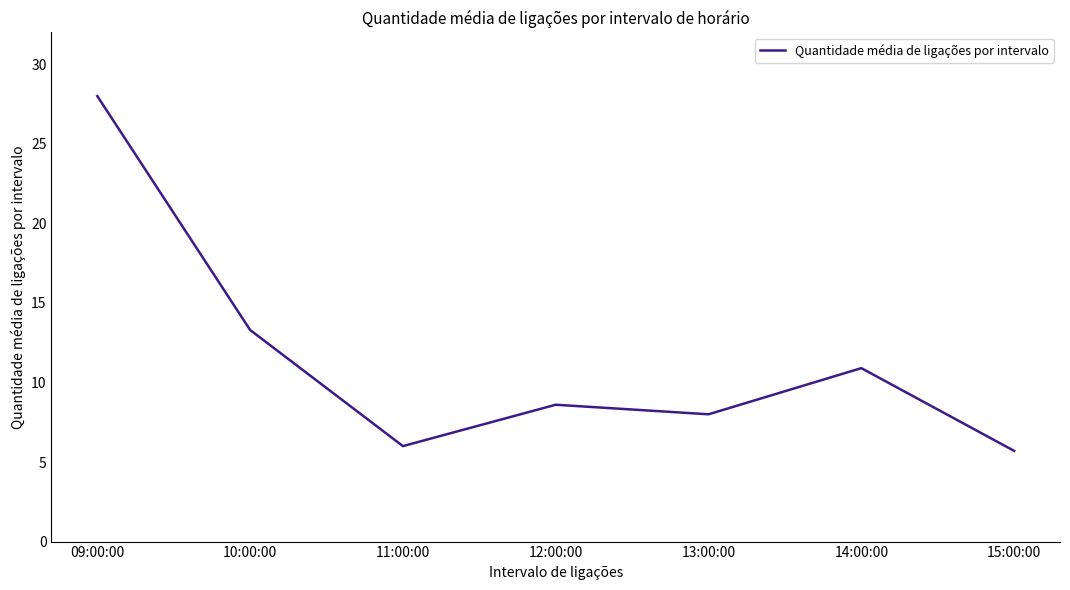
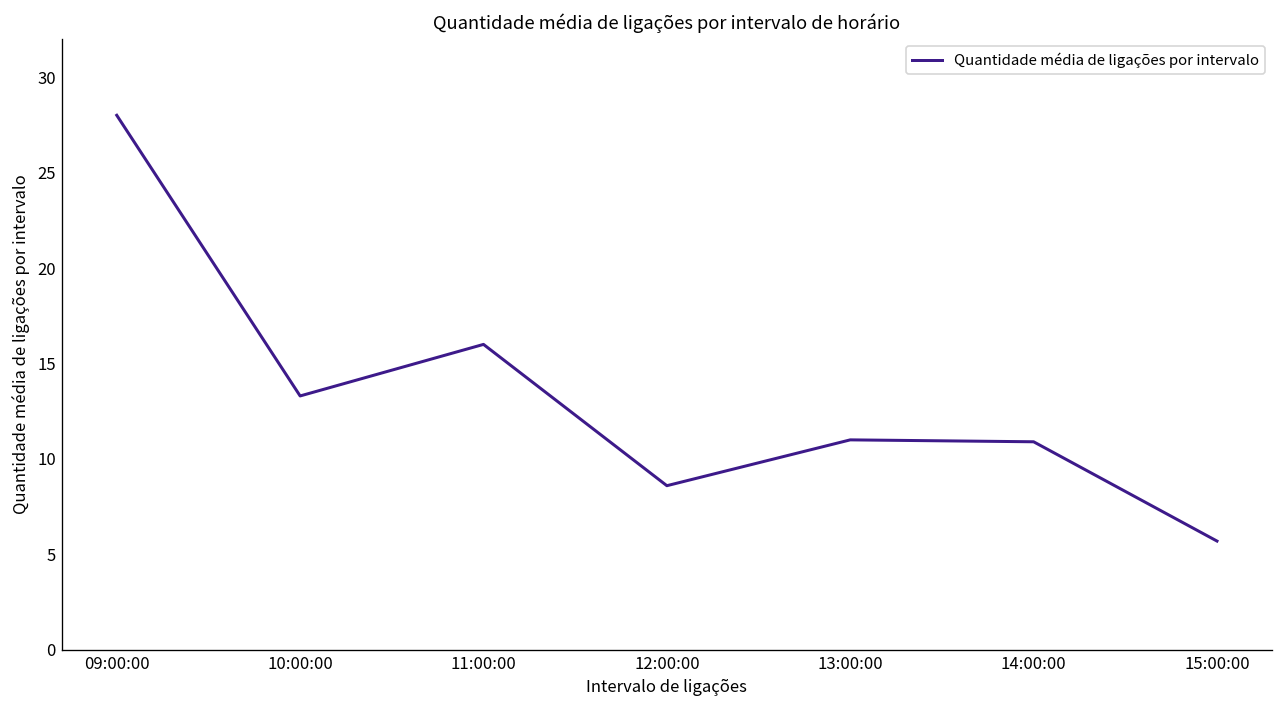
  {
    "09:00:00": 28,
    "10:00:00": 13.3,
-   "11:00:00": 6,
+   "11:00:00": 16,
    "12:00:00": 8.6,
-   "13:00:00": 8,
+   "13:00:00": 11,
    "14:00:00": 11,
    "15:00:00": 5.7
  }
